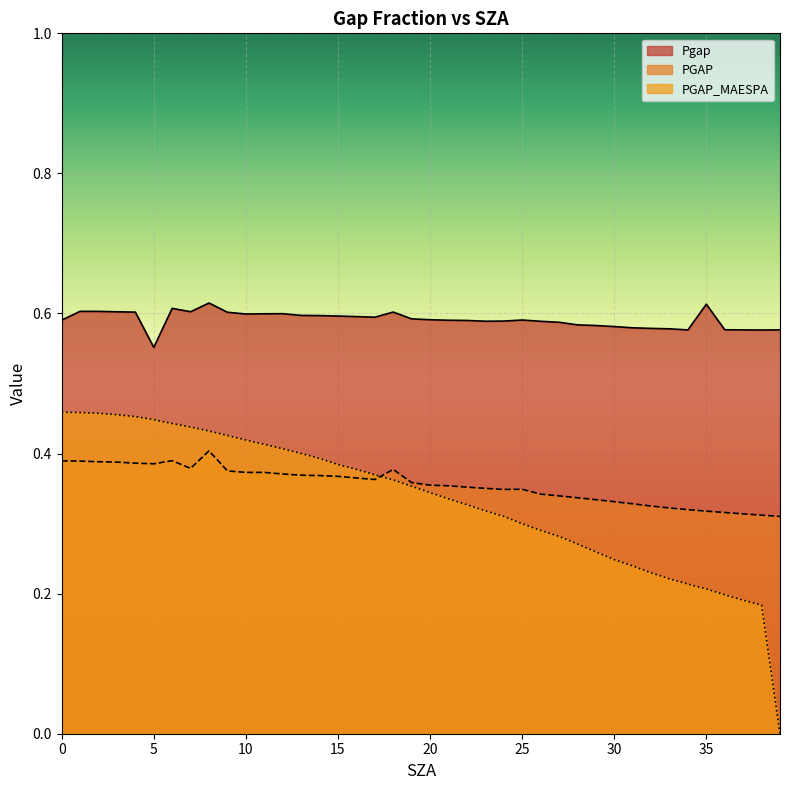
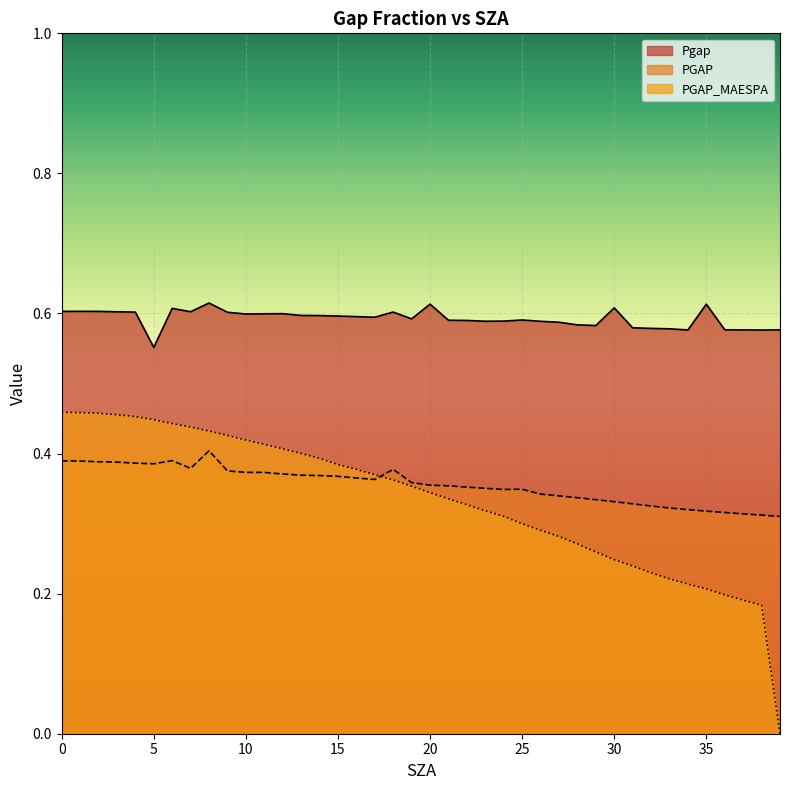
  {
    "Pgap": {
-     "0": 0.59,
+     "0": 0.60,
      "5": 0.55,
      "10": 0.60,
      "15": 0.60,
-     "20": 0.59,
+     "20": 0.61,
      "25": 0.59,
-     "30": 0.58,
+     "30": 0.61,
      "35": 0.61
    }
  }
